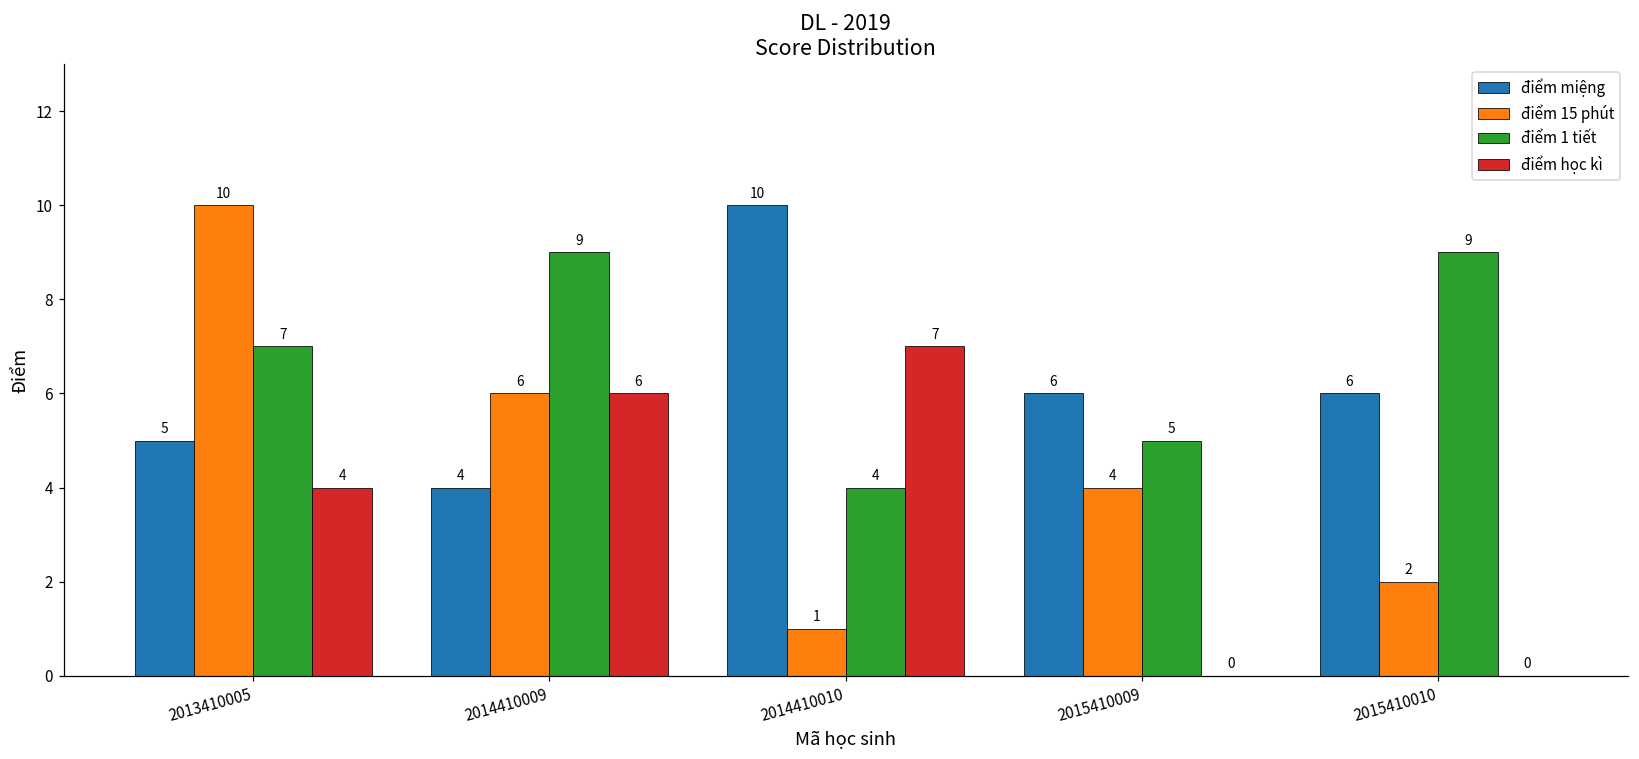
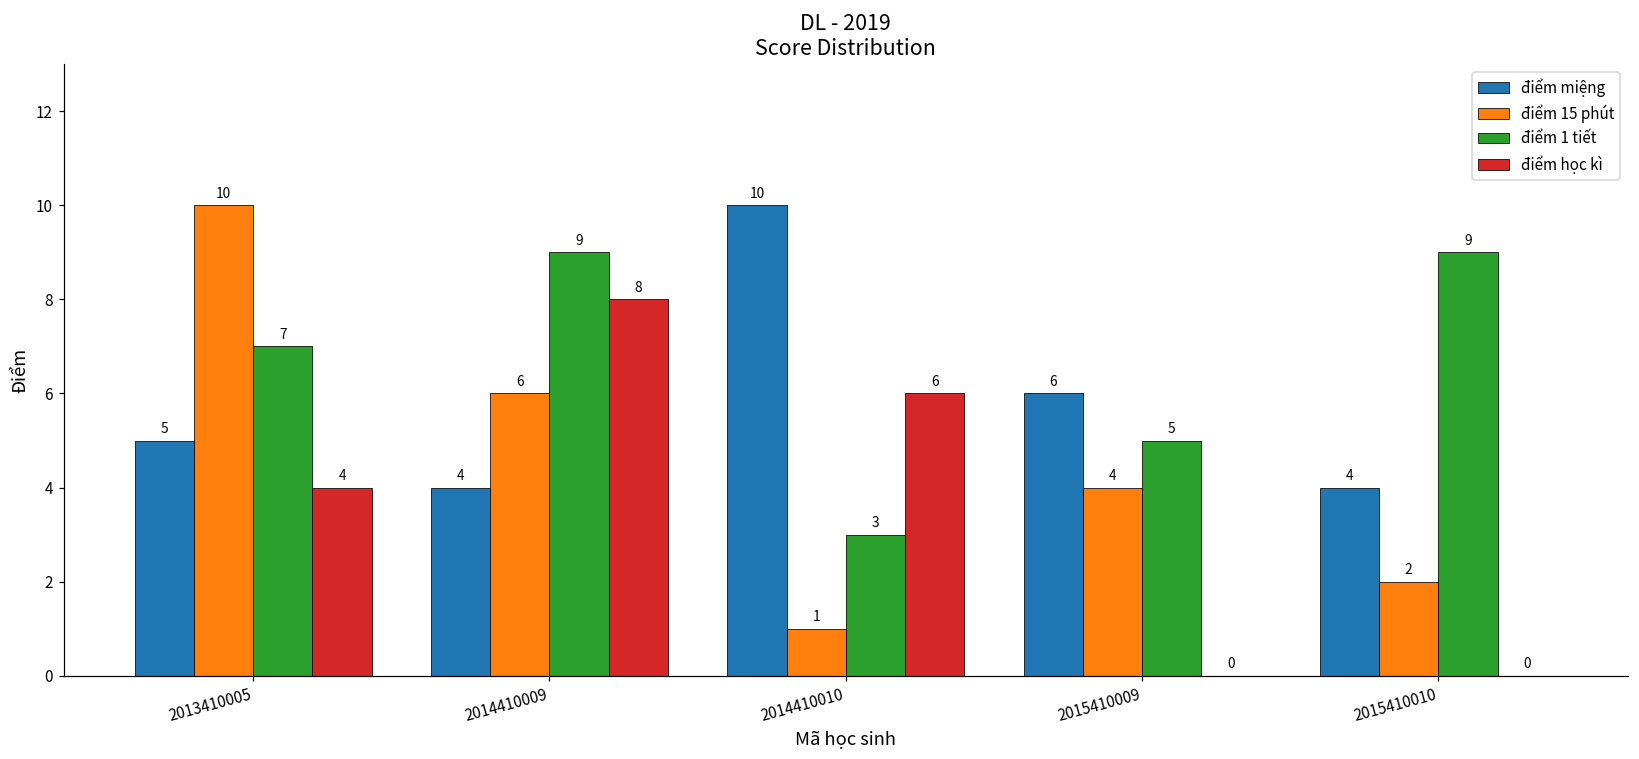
  {
    "điểm miệng": {
      "2013410005": 5,
      "2014410009": 4,
      "2014410010": 10,
      "2015410009": 6,
-     "2015410010": 6
+     "2015410010": 4
    },
    "điểm 15 phút": {
      "2013410005": 10,
      "2014410009": 6,
      "2014410010": 1,
      "2015410009": 4,
      "2015410010": 2
    },
    "điểm 1 tiết": {
      "2013410005": 7,
      "2014410009": 9,
-     "2014410010": 4,
+     "2014410010": 3,
      "2015410009": 5,
      "2015410010": 9
    },
    "điểm học kì": {
      "2013410005": 4,
-     "2014410009": 6,
-     "2014410010": 7,
+     "2014410009": 8,
+     "2014410010": 6,
      "2015410009": 0,
      "2015410010": 0
    }
  }
